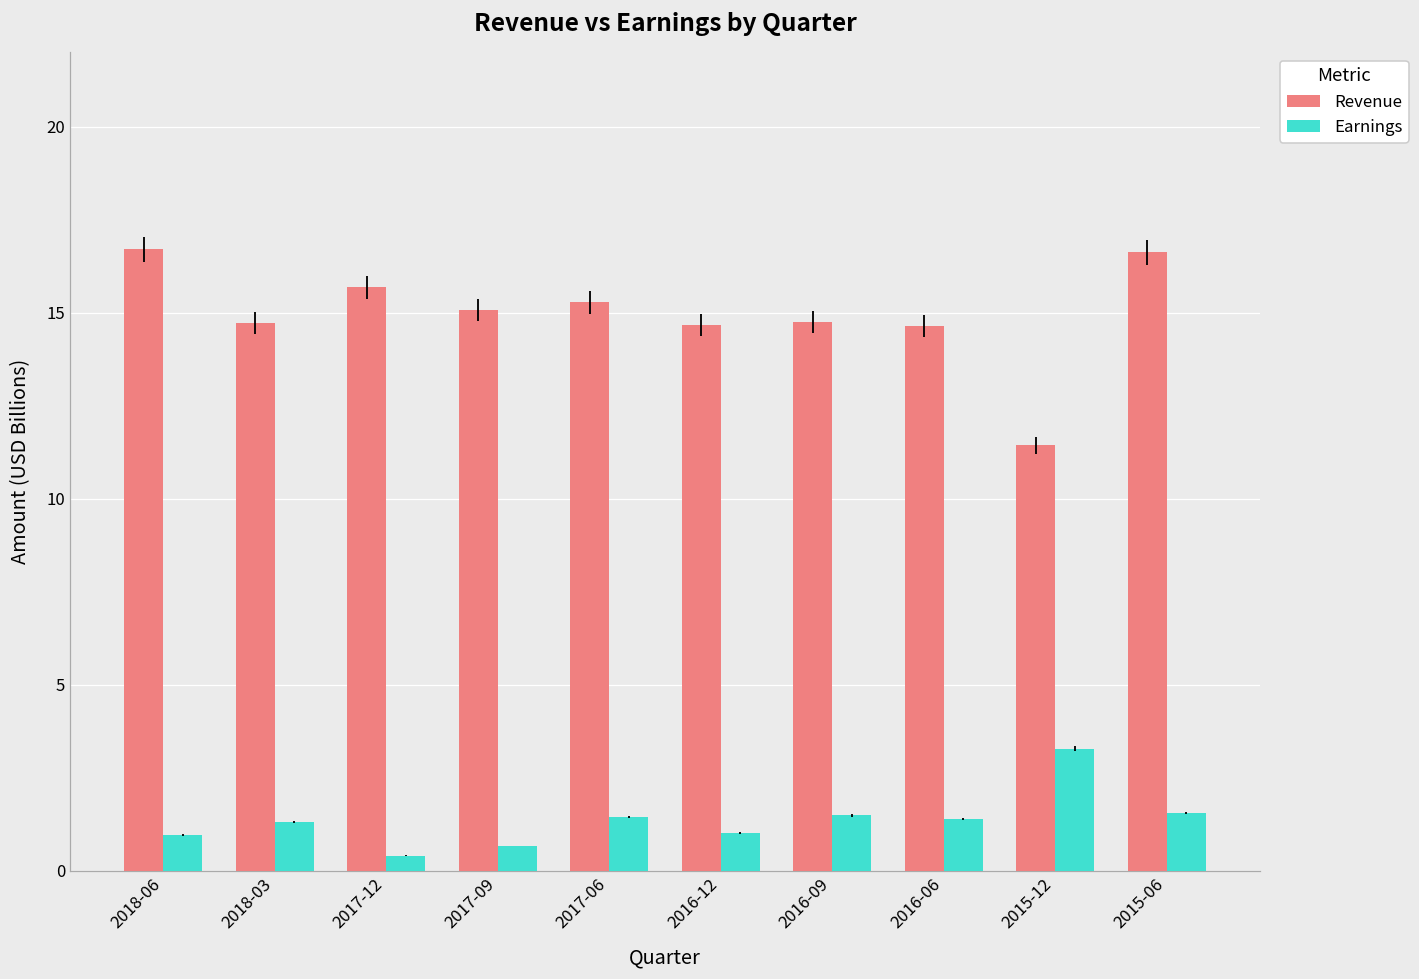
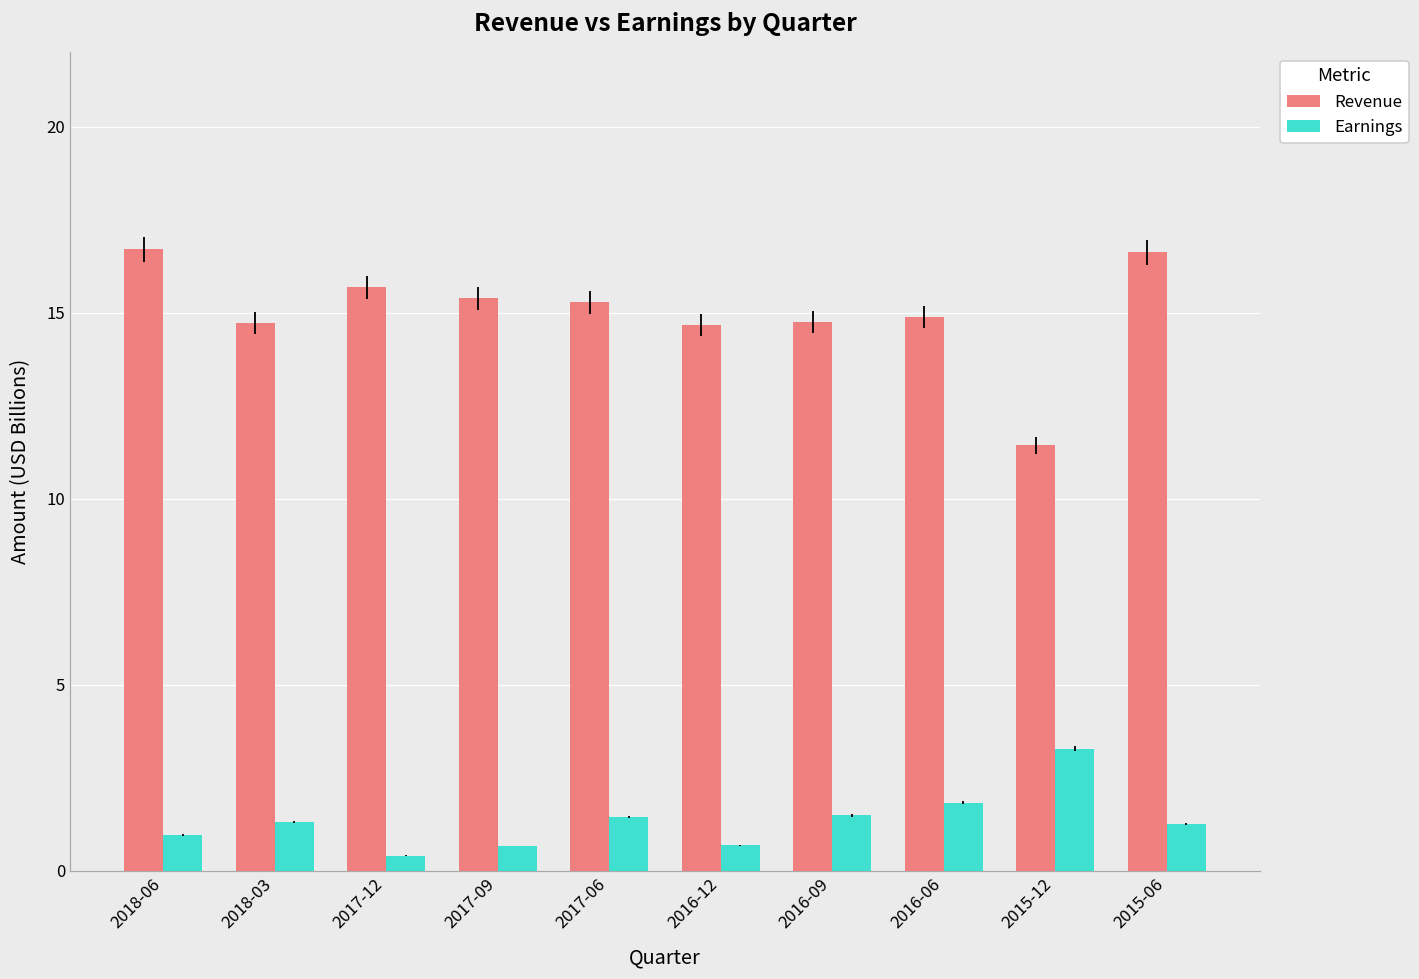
  {
    "Revenue": {
      "2018-06": 16.7,
      "2018-03": 14.7,
      "2017-12": 15.7,
-     "2017-09": 15.1,
+     "2017-09": 15.4,
      "2017-06": 15.3,
      "2016-12": 14.7,
      "2016-09": 14.7,
-     "2016-06": 14.6,
+     "2016-06": 14.9,
      "2015-12": 11.4,
      "2015-06": 16.6
    },
    "Earnings": {
      "2018-06": 1.0,
      "2018-03": 1.3,
      "2017-12": 0.4,
      "2017-09": 0.7,
      "2017-06": 1.4,
-     "2016-12": 1.0,
+     "2016-12": 0.7,
      "2016-09": 1.5,
-     "2016-06": 1.4,
+     "2016-06": 1.8,
      "2015-12": 3.3,
-     "2015-06": 1.5
+     "2015-06": 1.2
    }
  }
